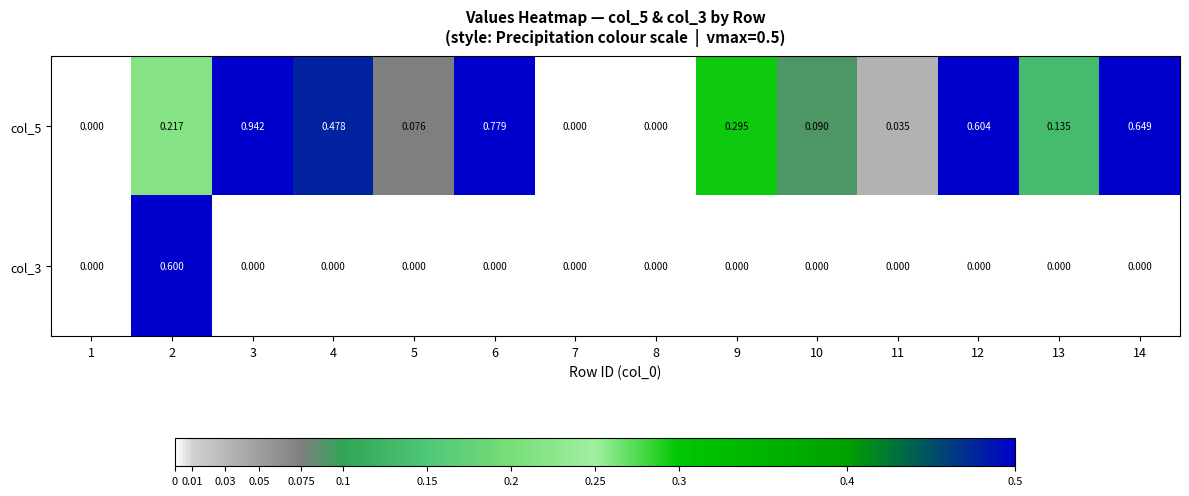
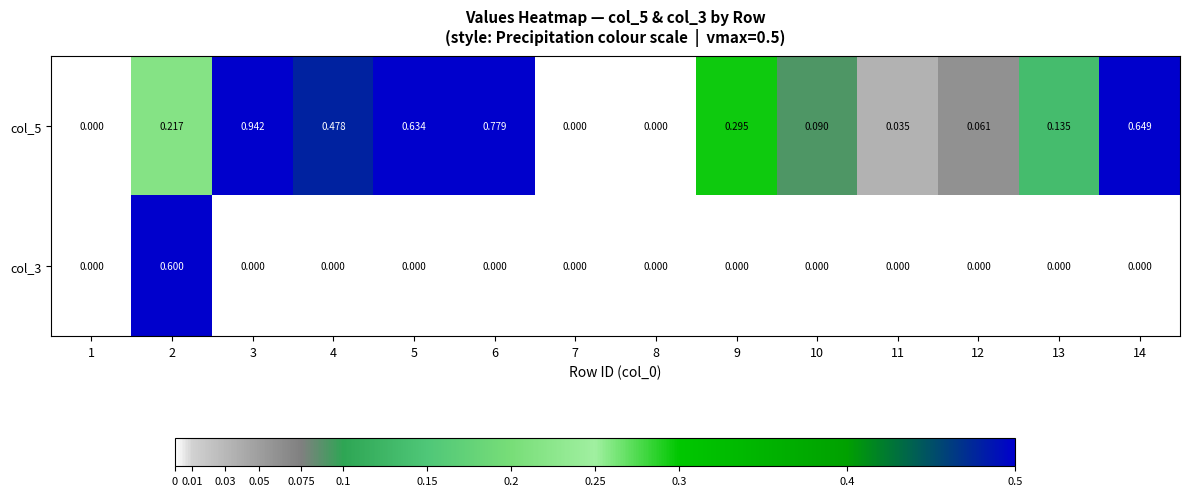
  {
    "col_5": {
      "1": 0.000,
      "2": 0.217,
      "3": 0.942,
      "4": 0.478,
-     "5": 0.076,
+     "5": 0.634,
      "6": 0.779,
      "7": 0.000,
      "8": 0.000,
      "9": 0.295,
      "10": 0.090,
      "11": 0.035,
-     "12": 0.604,
+     "12": 0.061,
      "13": 0.135,
      "14": 0.649
    },
    "col_3": {
      "1": 0.000,
      "2": 0.600,
      "3": 0.000,
      "4": 0.000,
      "5": 0.000,
      "6": 0.000,
      "7": 0.000,
      "8": 0.000,
      "9": 0.000,
      "10": 0.000,
      "11": 0.000,
      "12": 0.000,
      "13": 0.000,
      "14": 0.000
    }
  }
